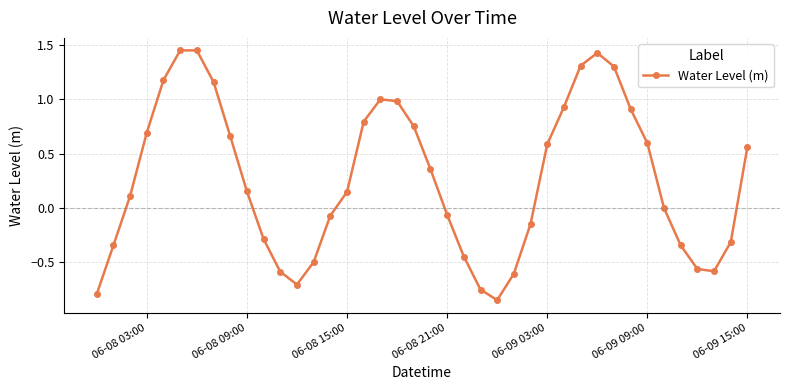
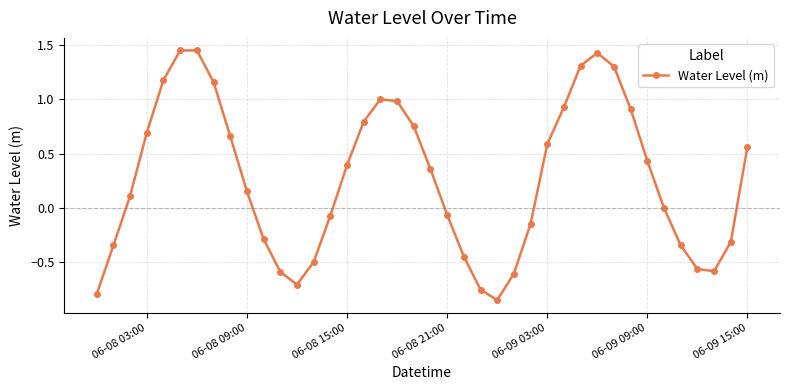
  {
    "06-08 03:00": 0.69,
    "06-08 09:00": 0.15,
-   "06-08 15:00": 0.15,
+   "06-08 15:00": 0.39,
    "06-08 21:00": -0.07,
    "06-09 03:00": 0.58,
-   "06-09 09:00": 0.60,
+   "06-09 09:00": 0.43,
    "06-09 15:00": 0.56
  }
